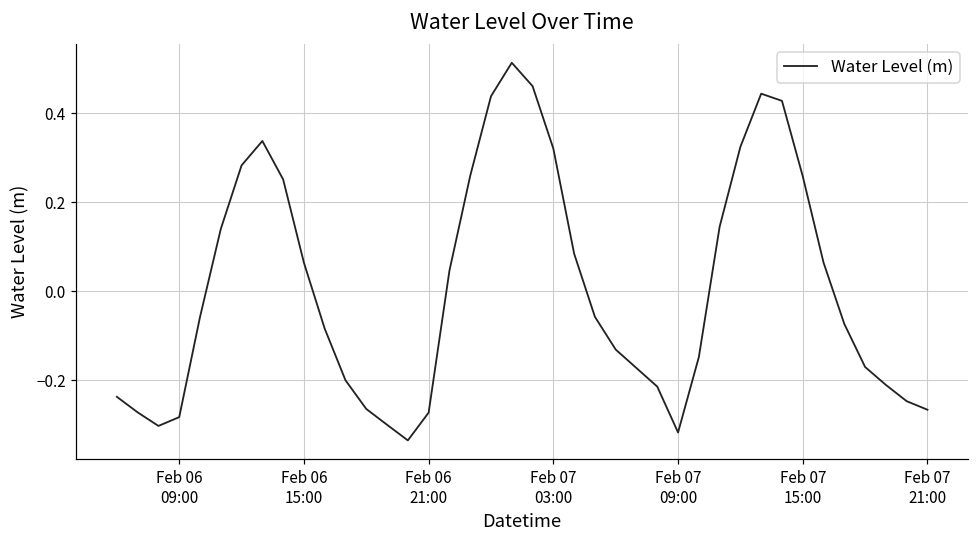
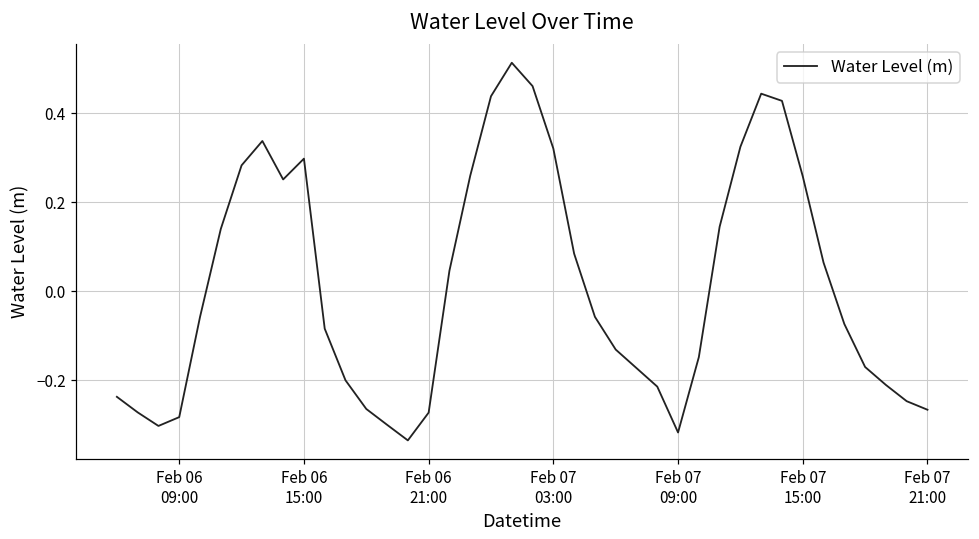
  {
    "Feb 06 09:00": -0.28,
-   "Feb 06 15:00": 0.06,
+   "Feb 06 15:00": 0.30,
    "Feb 06 21:00": -0.27,
    "Feb 07 03:00": 0.32,
    "Feb 07 09:00": -0.32,
    "Feb 07 15:00": 0.26,
    "Feb 07 21:00": -0.27
  }
